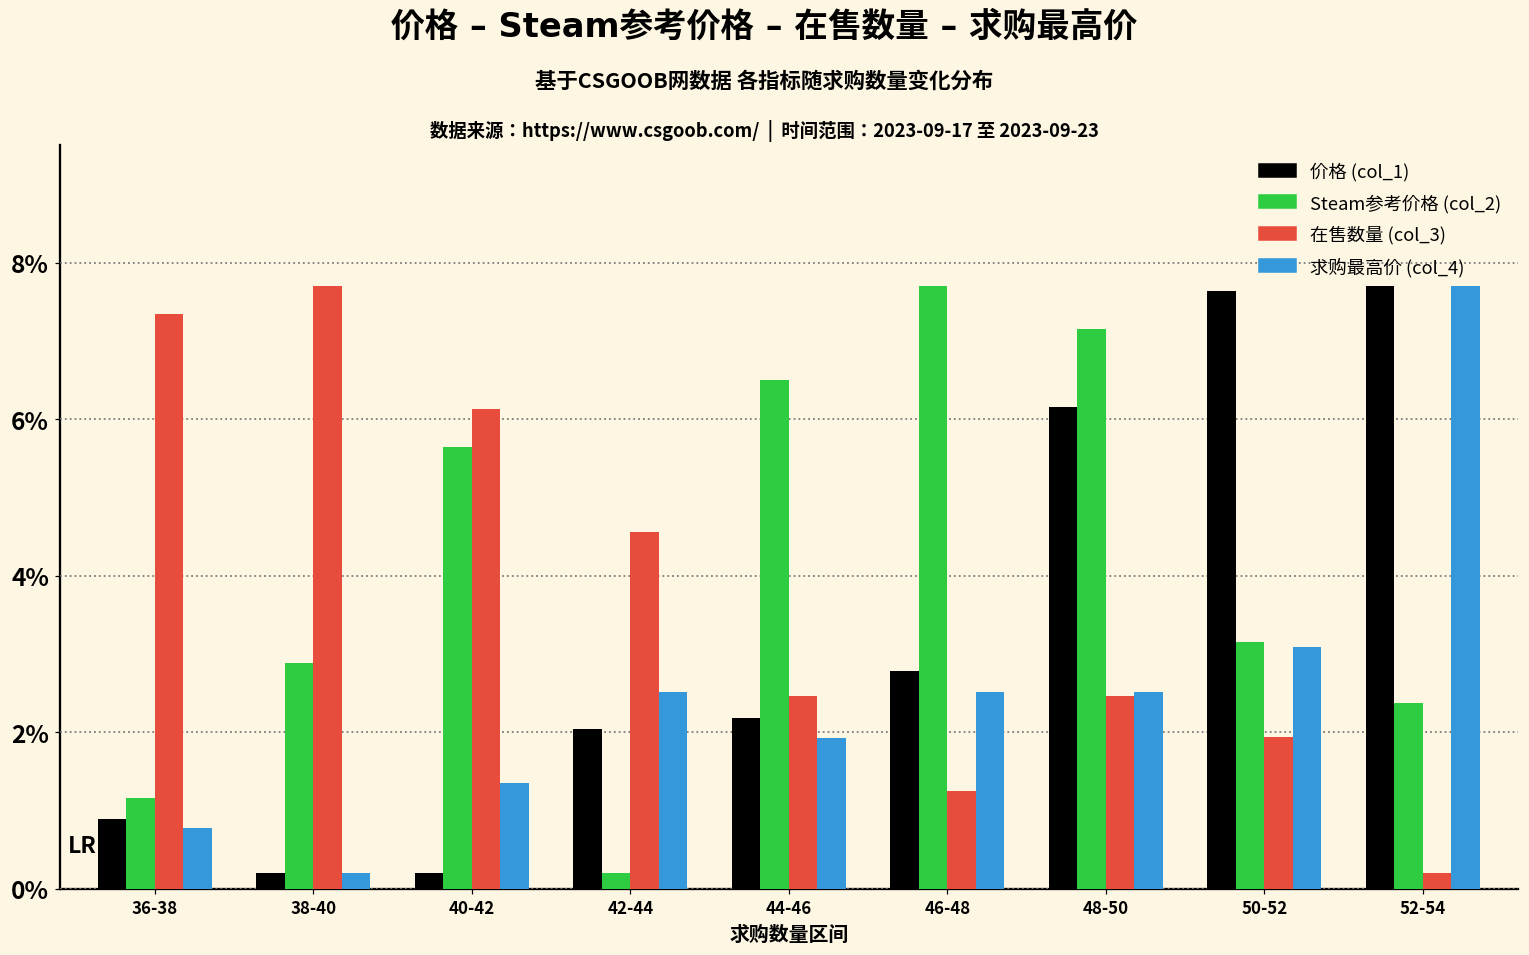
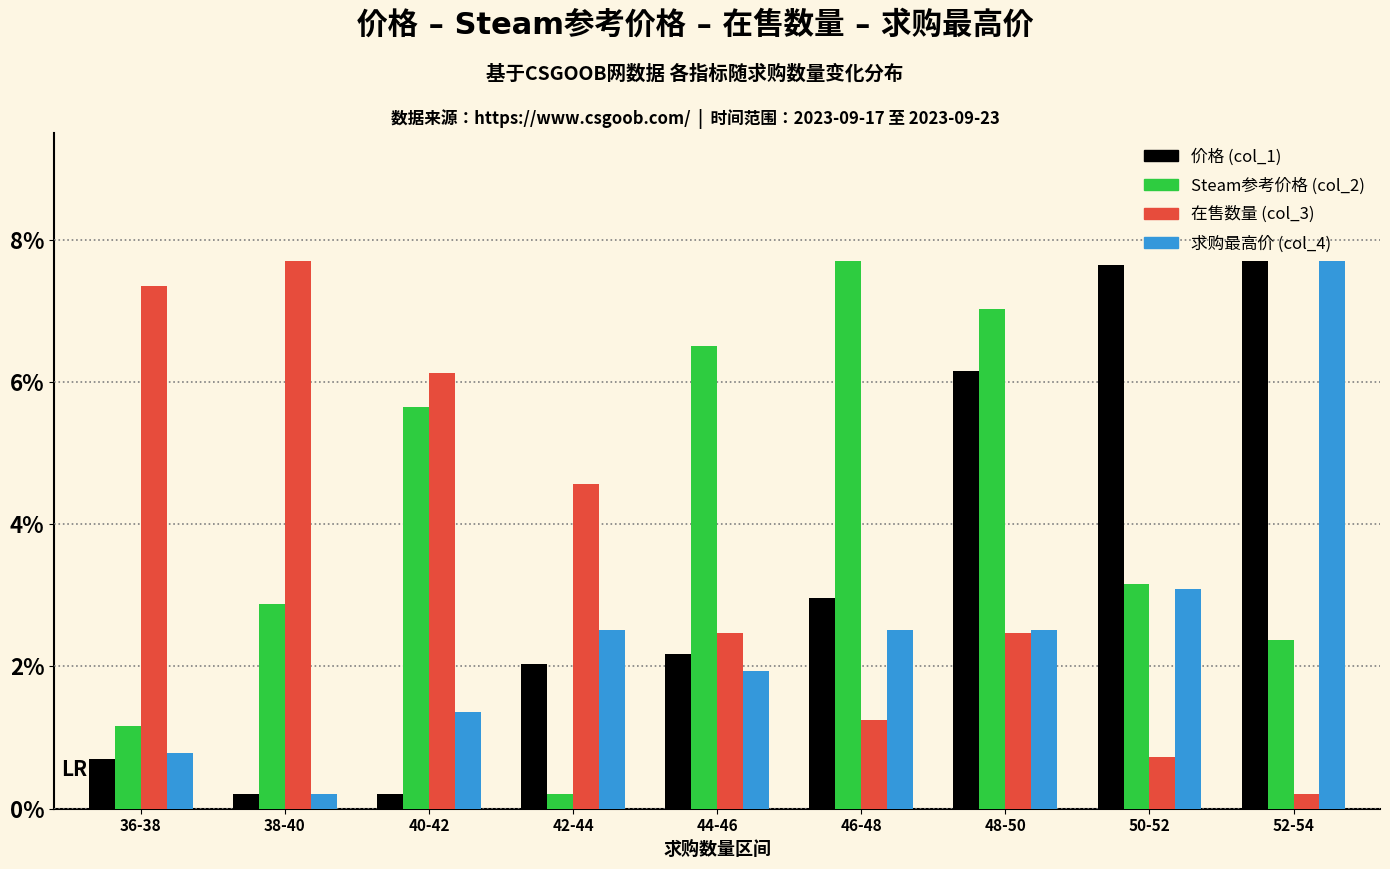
  {
    "价格 (col_1)": {
-     "36-38": "0.9%",
+     "36-38": "0.7%",
      "38-40": "0.2%",
      "40-42": "0.2%",
      "42-44": "2.0%",
      "44-46": "2.2%",
-     "46-48": "2.8%",
+     "46-48": "3.0%",
      "48-50": "6.2%",
      "50-52": "7.6%",
      "52-54": "7.7%"
    },
    "Steam参考价格 (col_2)": {
      "36-38": "1.2%",
      "38-40": "2.9%",
      "40-42": "5.6%",
      "42-44": "0.2%",
      "44-46": "6.5%",
      "46-48": "7.7%",
-     "48-50": "7.2%",
+     "48-50": "7.0%",
      "50-52": "3.2%",
      "52-54": "2.4%"
    },
    "在售数量 (col_3)": {
      "36-38": "7.4%",
      "38-40": "7.7%",
      "40-42": "6.1%",
      "42-44": "4.6%",
      "44-46": "2.5%",
      "46-48": "1.2%",
      "48-50": "2.5%",
-     "50-52": "1.9%",
+     "50-52": "0.7%",
      "52-54": "0.2%"
    },
    "求购最高价 (col_4)": {
      "36-38": "0.8%",
      "38-40": "0.2%",
      "40-42": "1.4%",
      "42-44": "2.5%",
      "44-46": "1.9%",
      "46-48": "2.5%",
      "48-50": "2.5%",
      "50-52": "3.1%",
      "52-54": "7.7%"
    }
  }
